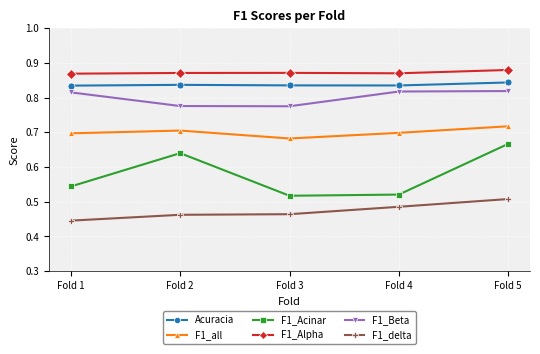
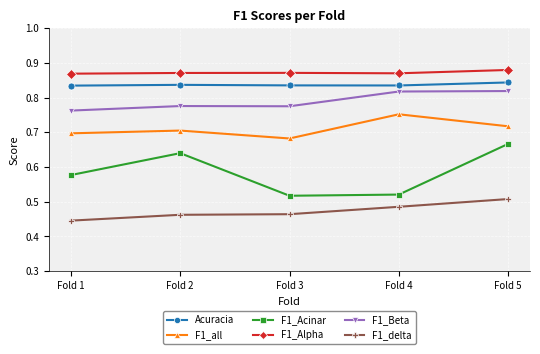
  {
    "Acuracia": {
      "Fold 1": 0.83,
      "Fold 2": 0.84,
      "Fold 3": 0.84,
      "Fold 4": 0.84,
      "Fold 5": 0.84
    },
    "F1_all": {
      "Fold 1": 0.70,
      "Fold 2": 0.71,
      "Fold 3": 0.68,
-     "Fold 4": 0.70,
+     "Fold 4": 0.75,
      "Fold 5": 0.72
    },
    "F1_Acinar": {
-     "Fold 1": 0.54,
+     "Fold 1": 0.58,
      "Fold 2": 0.64,
      "Fold 3": 0.52,
      "Fold 4": 0.52,
      "Fold 5": 0.67
    },
    "F1_Alpha": {
      "Fold 1": 0.87,
      "Fold 2": 0.87,
      "Fold 3": 0.87,
      "Fold 4": 0.87,
      "Fold 5": 0.88
    },
    "F1_Beta": {
-     "Fold 1": 0.82,
+     "Fold 1": 0.76,
      "Fold 2": 0.78,
      "Fold 3": 0.78,
      "Fold 4": 0.82,
      "Fold 5": 0.82
    },
    "F1_delta": {
      "Fold 1": 0.45,
      "Fold 2": 0.46,
      "Fold 3": 0.46,
      "Fold 4": 0.49,
      "Fold 5": 0.51
    }
  }
